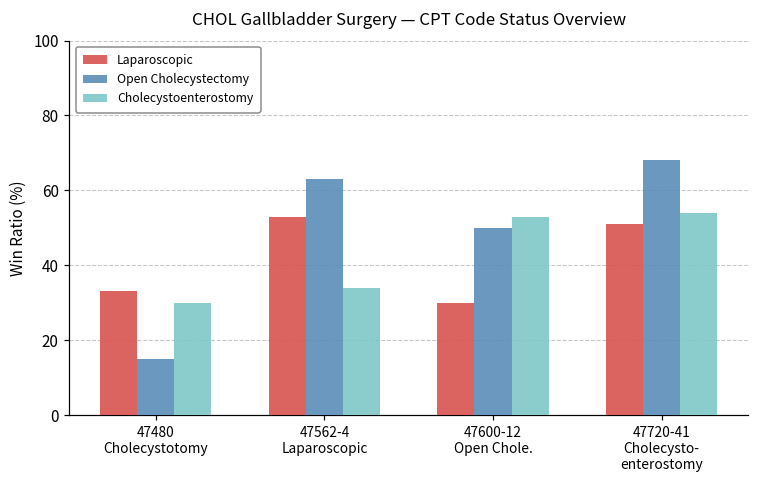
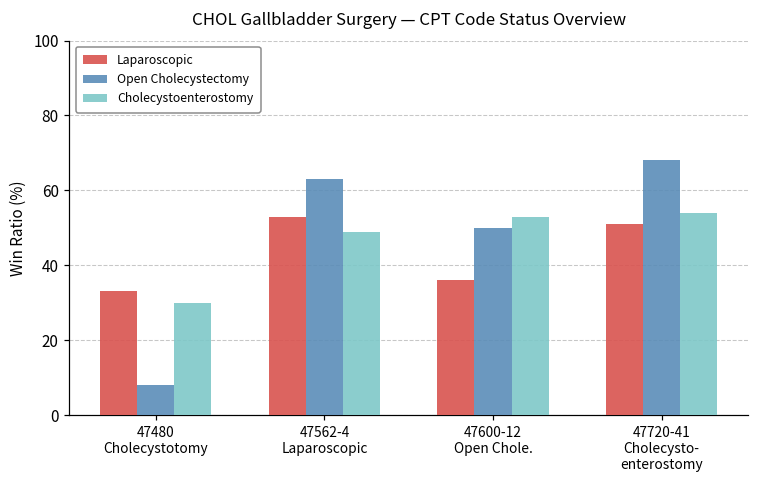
  {
    "Laparoscopic": {
      "47480 Cholecystotomy": 33,
      "47562-4 Laparoscopic": 53,
-     "47600-12 Open Chole.": 30,
+     "47600-12 Open Chole.": 36,
      "47720-41 Cholecysto- enterostomy": 51
    },
    "Open Cholecystectomy": {
-     "47480 Cholecystotomy": 15,
+     "47480 Cholecystotomy": 8,
      "47562-4 Laparoscopic": 63,
      "47600-12 Open Chole.": 50,
      "47720-41 Cholecysto- enterostomy": 68
    },
    "Cholecystoenterostomy": {
      "47480 Cholecystotomy": 30,
-     "47562-4 Laparoscopic": 34,
+     "47562-4 Laparoscopic": 49,
      "47600-12 Open Chole.": 53,
      "47720-41 Cholecysto- enterostomy": 54
    }
  }
